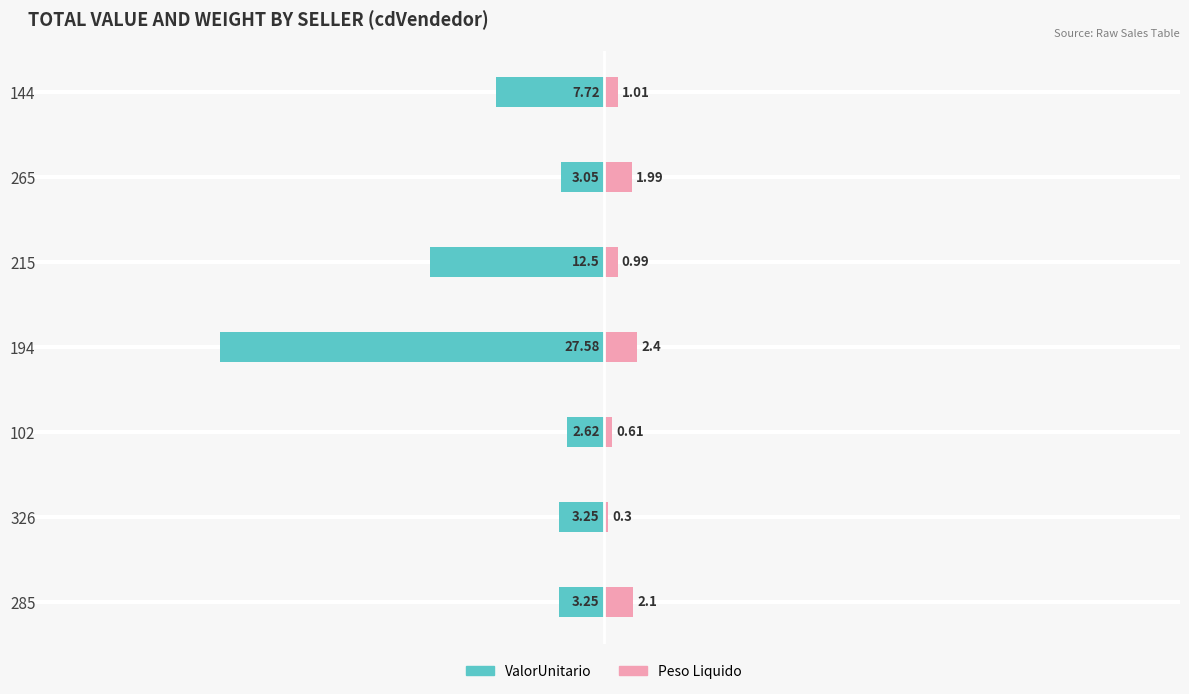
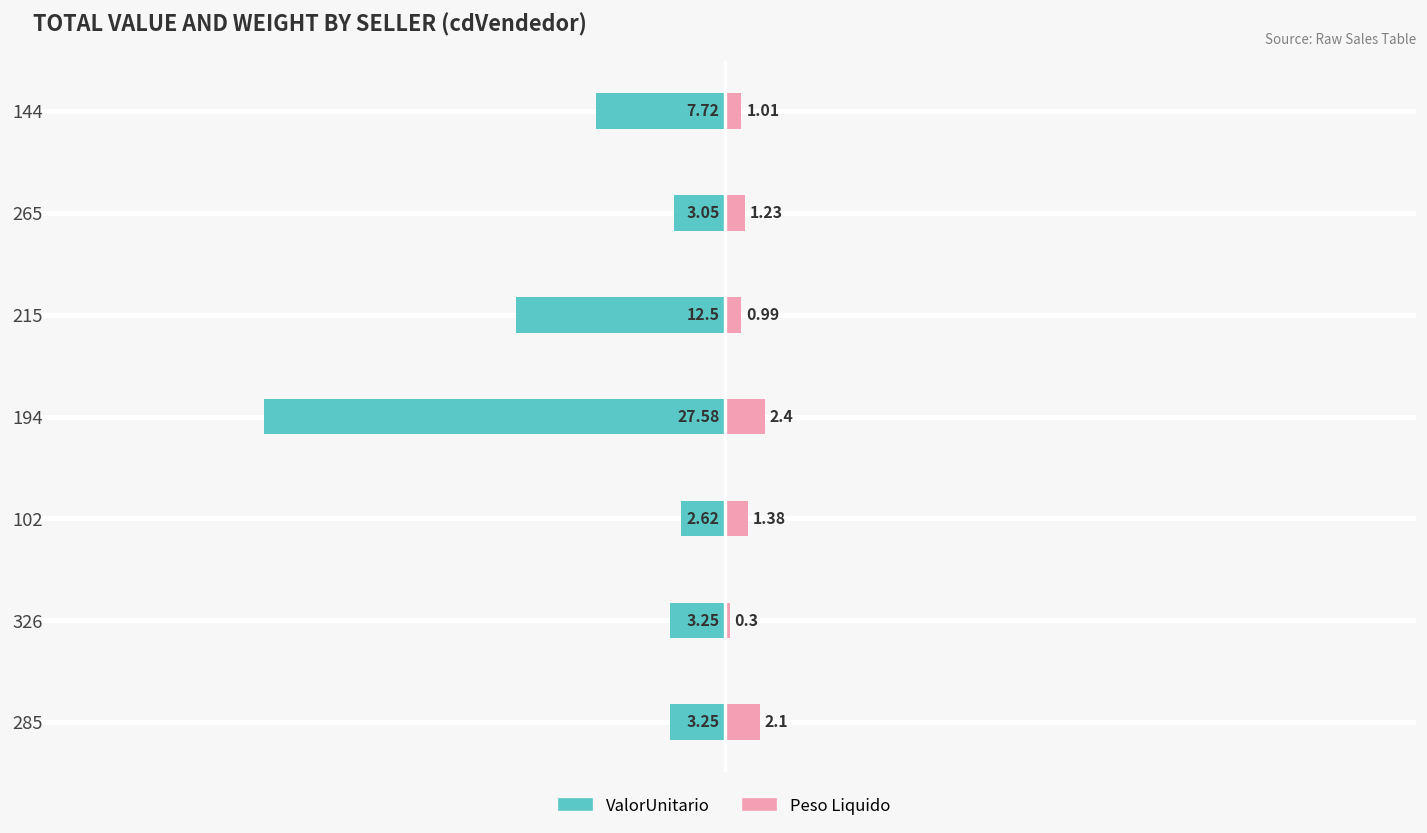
  {
    "Peso Liquido": {
      "144": 1.01,
-     "265": 1.99,
+     "265": 1.23,
      "215": 0.99,
      "194": 2.4,
-     "102": 0.61,
+     "102": 1.38,
      "326": 0.3,
      "285": 2.1
    }
  }
